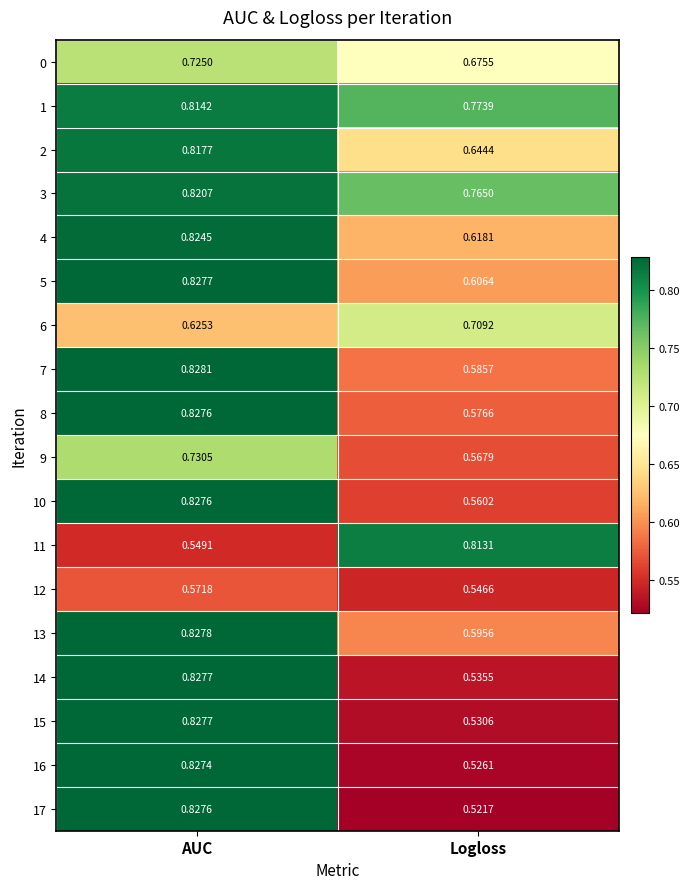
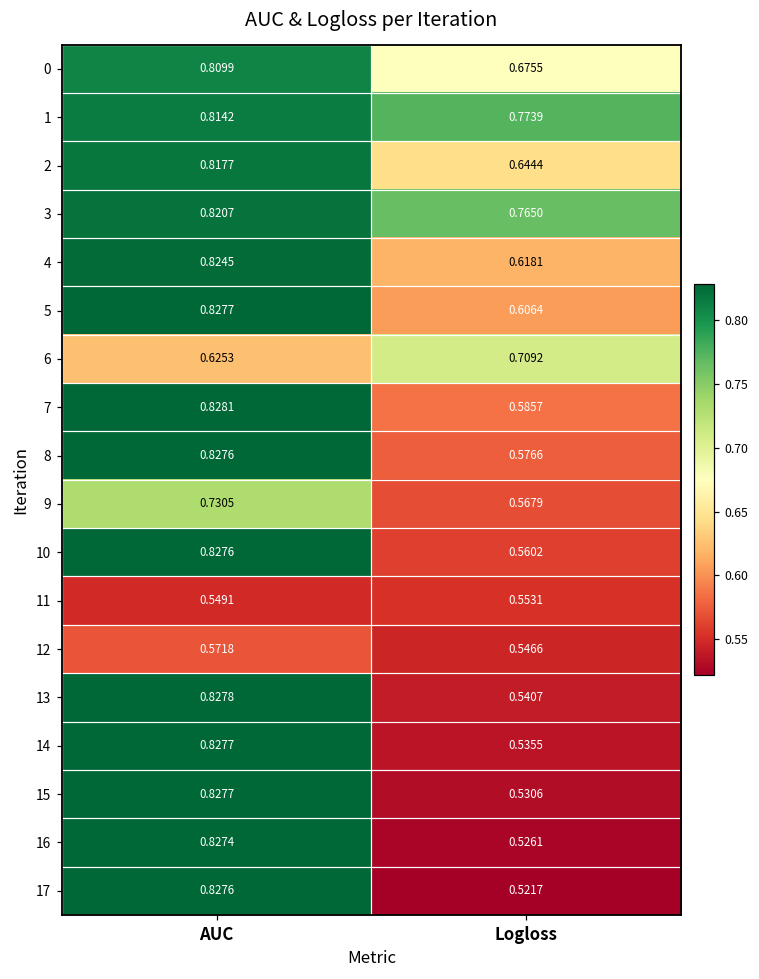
  {
    "0": {
-     "AUC": 0.7250,
+     "AUC": 0.8099,
      "Logloss": 0.6755
    },
    "1": {
      "AUC": 0.8142,
      "Logloss": 0.7739
    },
    "2": {
      "AUC": 0.8177,
      "Logloss": 0.6444
    },
    "3": {
      "AUC": 0.8207,
      "Logloss": 0.7650
    },
    "4": {
      "AUC": 0.8245,
      "Logloss": 0.6181
    },
    "5": {
      "AUC": 0.8277,
      "Logloss": 0.6064
    },
    "6": {
      "AUC": 0.6253,
      "Logloss": 0.7092
    },
    "7": {
      "AUC": 0.8281,
      "Logloss": 0.5857
    },
    "8": {
      "AUC": 0.8276,
      "Logloss": 0.5766
    },
    "9": {
      "AUC": 0.7305,
      "Logloss": 0.5679
    },
    "10": {
      "AUC": 0.8276,
      "Logloss": 0.5602
    },
    "11": {
      "AUC": 0.5491,
-     "Logloss": 0.8131
+     "Logloss": 0.5531
    },
    "12": {
      "AUC": 0.5718,
      "Logloss": 0.5466
    },
    "13": {
      "AUC": 0.8278,
-     "Logloss": 0.5956
+     "Logloss": 0.5407
    },
    "14": {
      "AUC": 0.8277,
      "Logloss": 0.5355
    },
    "15": {
      "AUC": 0.8277,
      "Logloss": 0.5306
    },
    "16": {
      "AUC": 0.8274,
      "Logloss": 0.5261
    },
    "17": {
      "AUC": 0.8276,
      "Logloss": 0.5217
    }
  }
